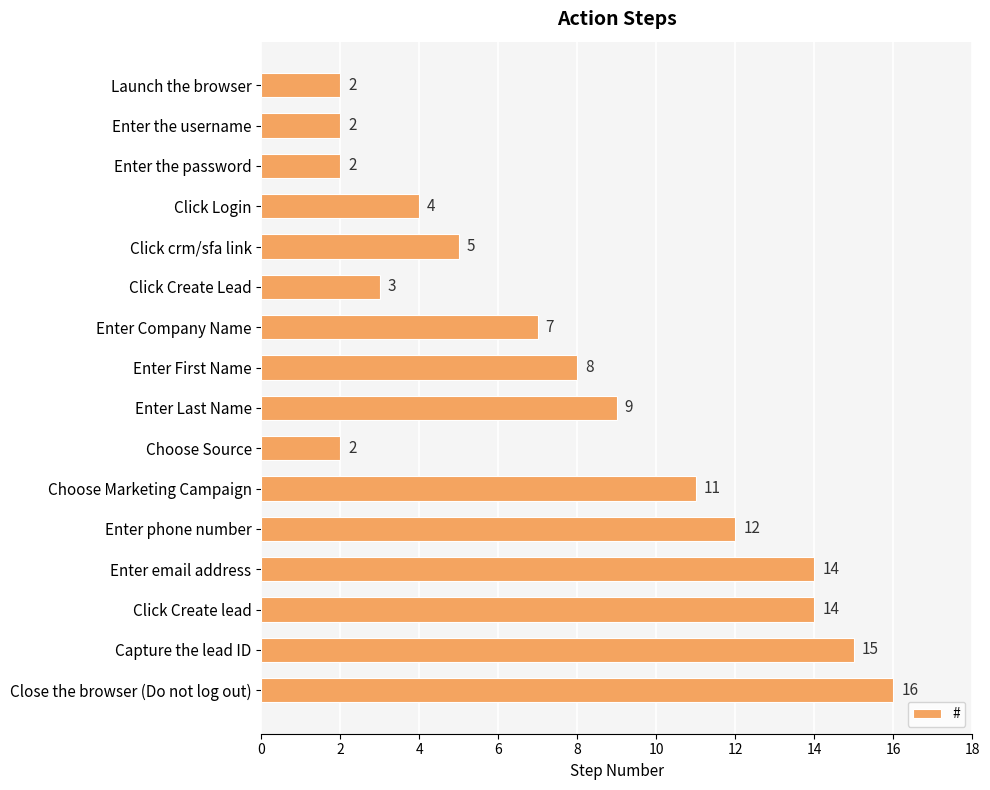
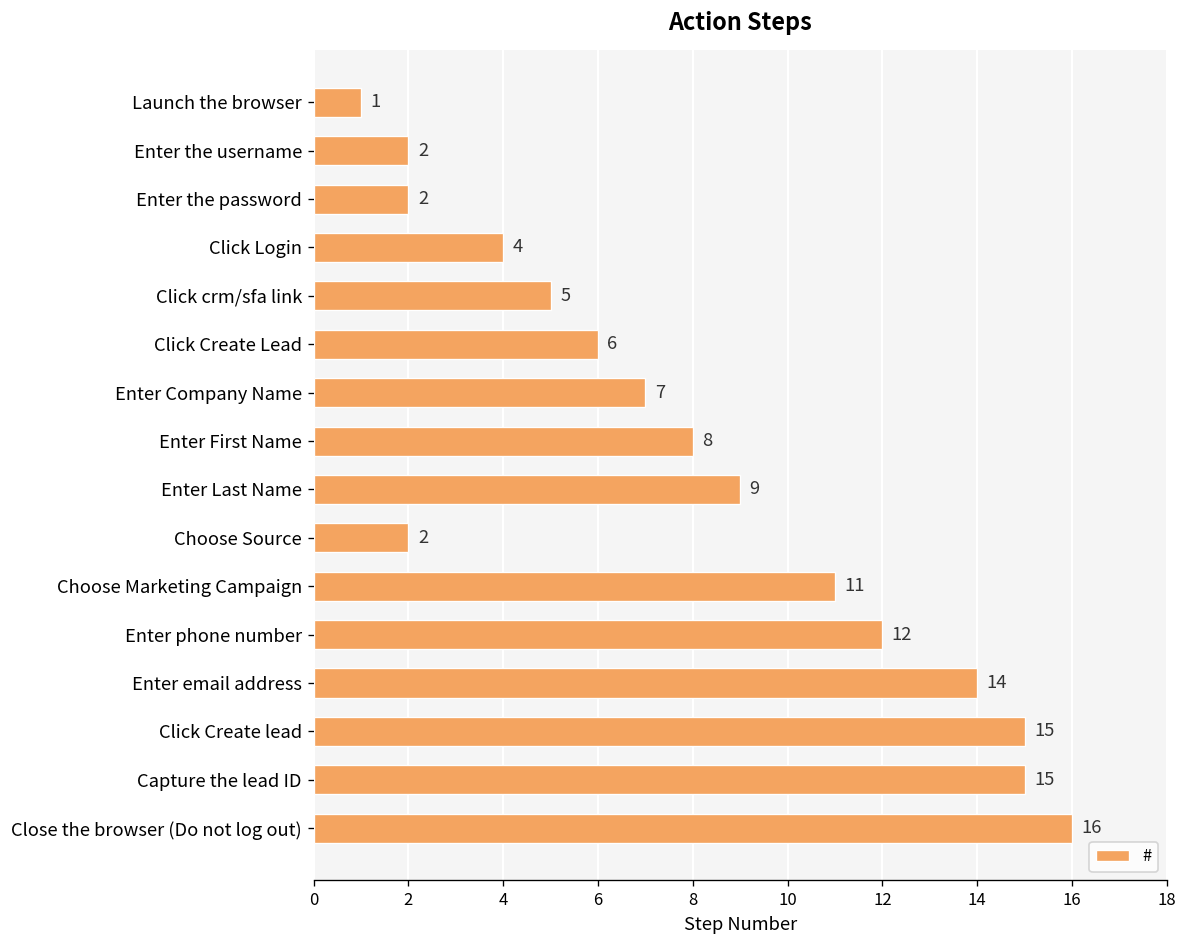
  {
-   "Launch the browser": 2,
+   "Launch the browser": 1,
    "Enter the username": 2,
    "Enter the password": 2,
    "Click Login": 4,
    "Click crm/sfa link": 5,
-   "Click Create Lead": 3,
+   "Click Create Lead": 6,
    "Enter Company Name": 7,
    "Enter First Name": 8,
    "Enter Last Name": 9,
    "Choose Source": 2,
    "Choose Marketing Campaign": 11,
    "Enter phone number": 12,
    "Enter email address": 14,
-   "Click Create lead": 14,
+   "Click Create lead": 15,
    "Capture the lead ID": 15,
    "Close the browser (Do not log out)": 16
  }
